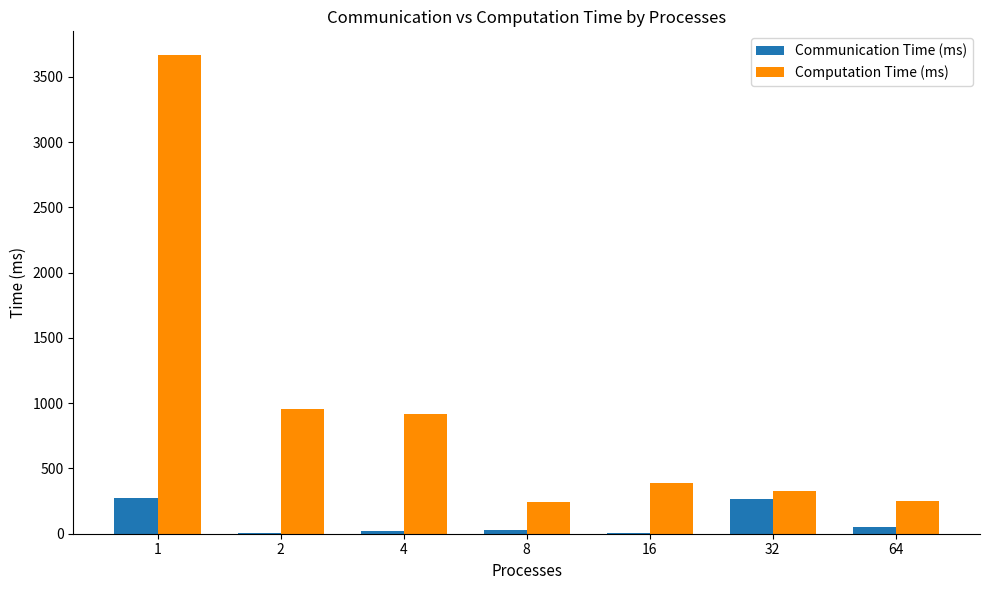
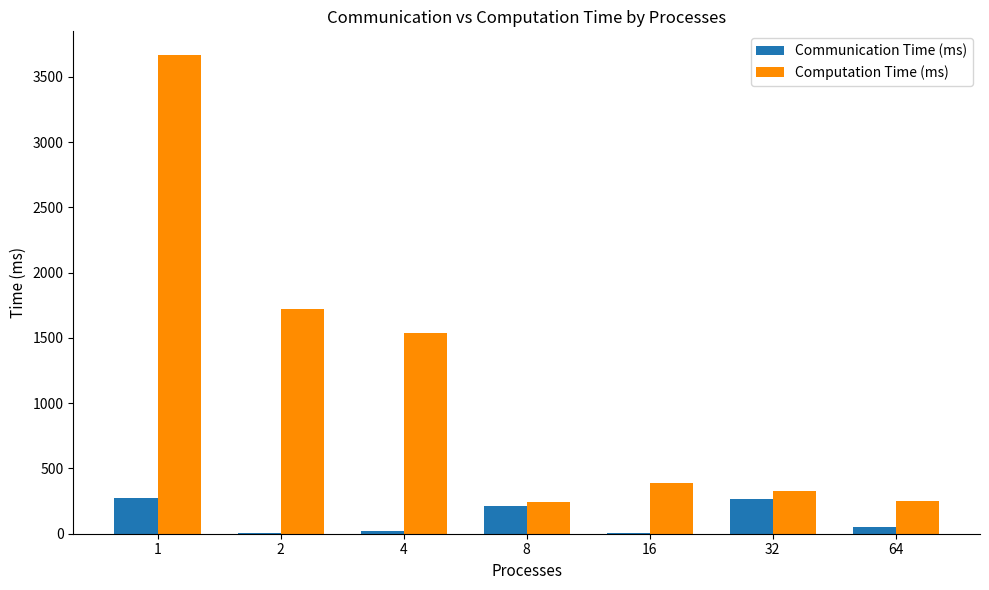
  {
    "Communication Time (ms)": {
      "1": 270,
-     "8": 30,
+     "8": 210,
      "32": 270,
      "64": 50
    },
    "Computation Time (ms)": {
      "1": 3670,
-     "2": 950,
-     "4": 920,
+     "2": 1720,
+     "4": 1540,
      "8": 240,
      "16": 390,
      "32": 320,
      "64": 250
    }
  }
